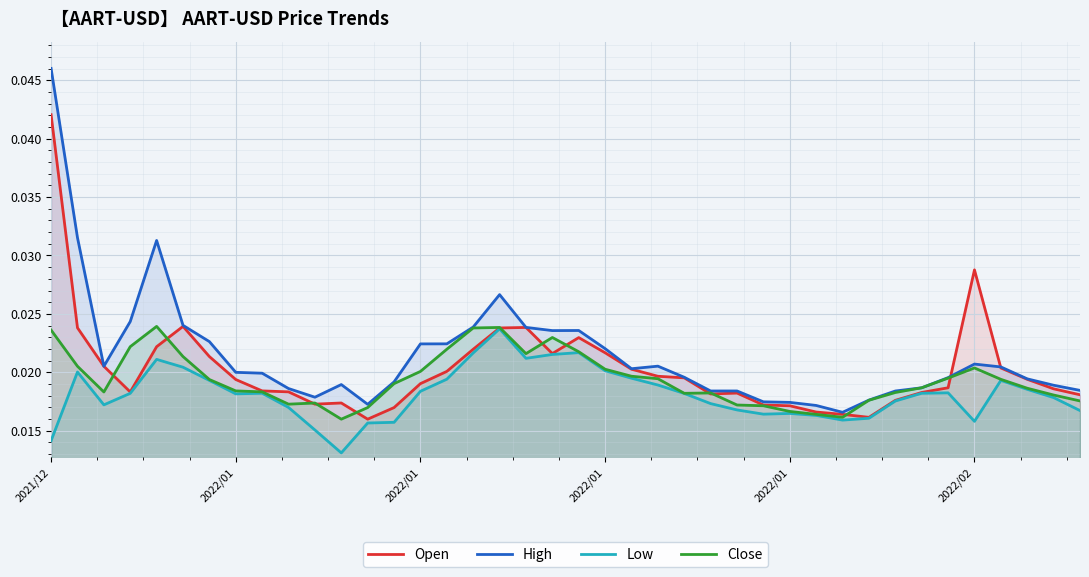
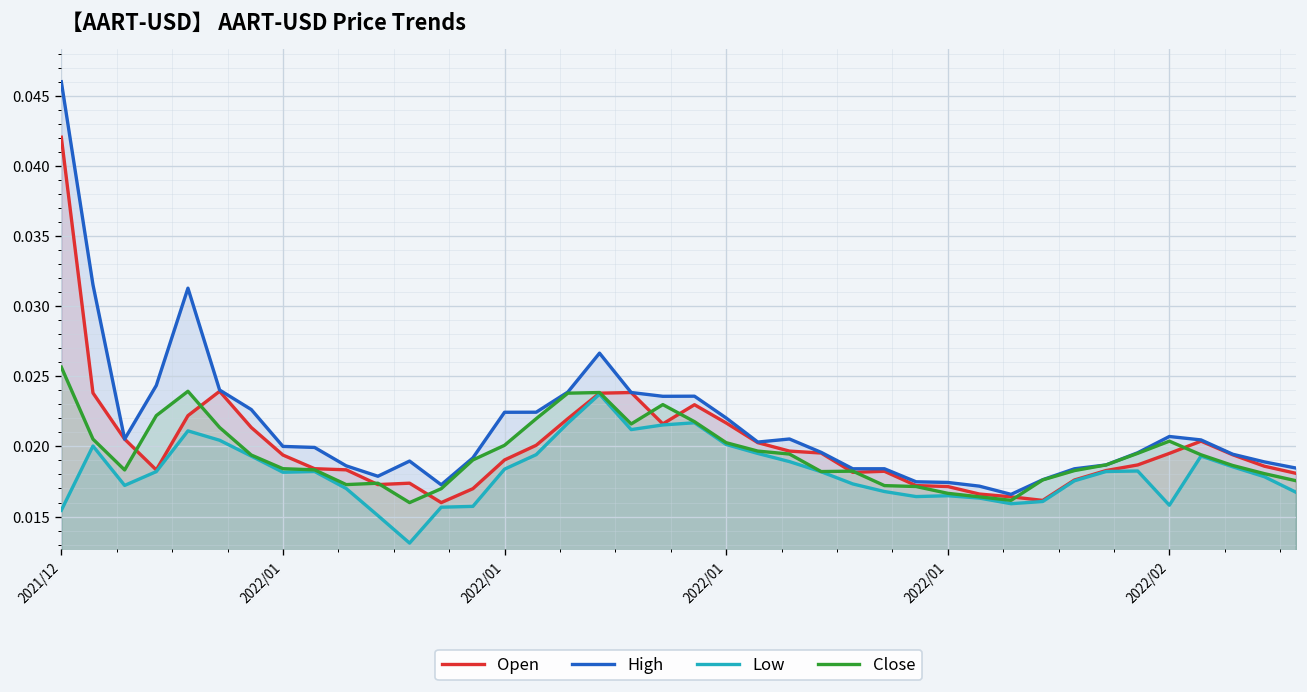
  {
    "Open": {
      "2021/12": 0.0420,
-     "2022/02": 0.0288
+     "2022/02": 0.0195
    },
    "High": {
      "2021/12": 0.0460,
      "2022/02": 0.0207
    },
    "Low": {
-     "2021/12": 0.0142,
+     "2021/12": 0.0154,
      "2022/02": 0.0158
    },
    "Close": {
-     "2021/12": 0.0236,
+     "2021/12": 0.0257,
      "2022/02": 0.0204
    }
  }
